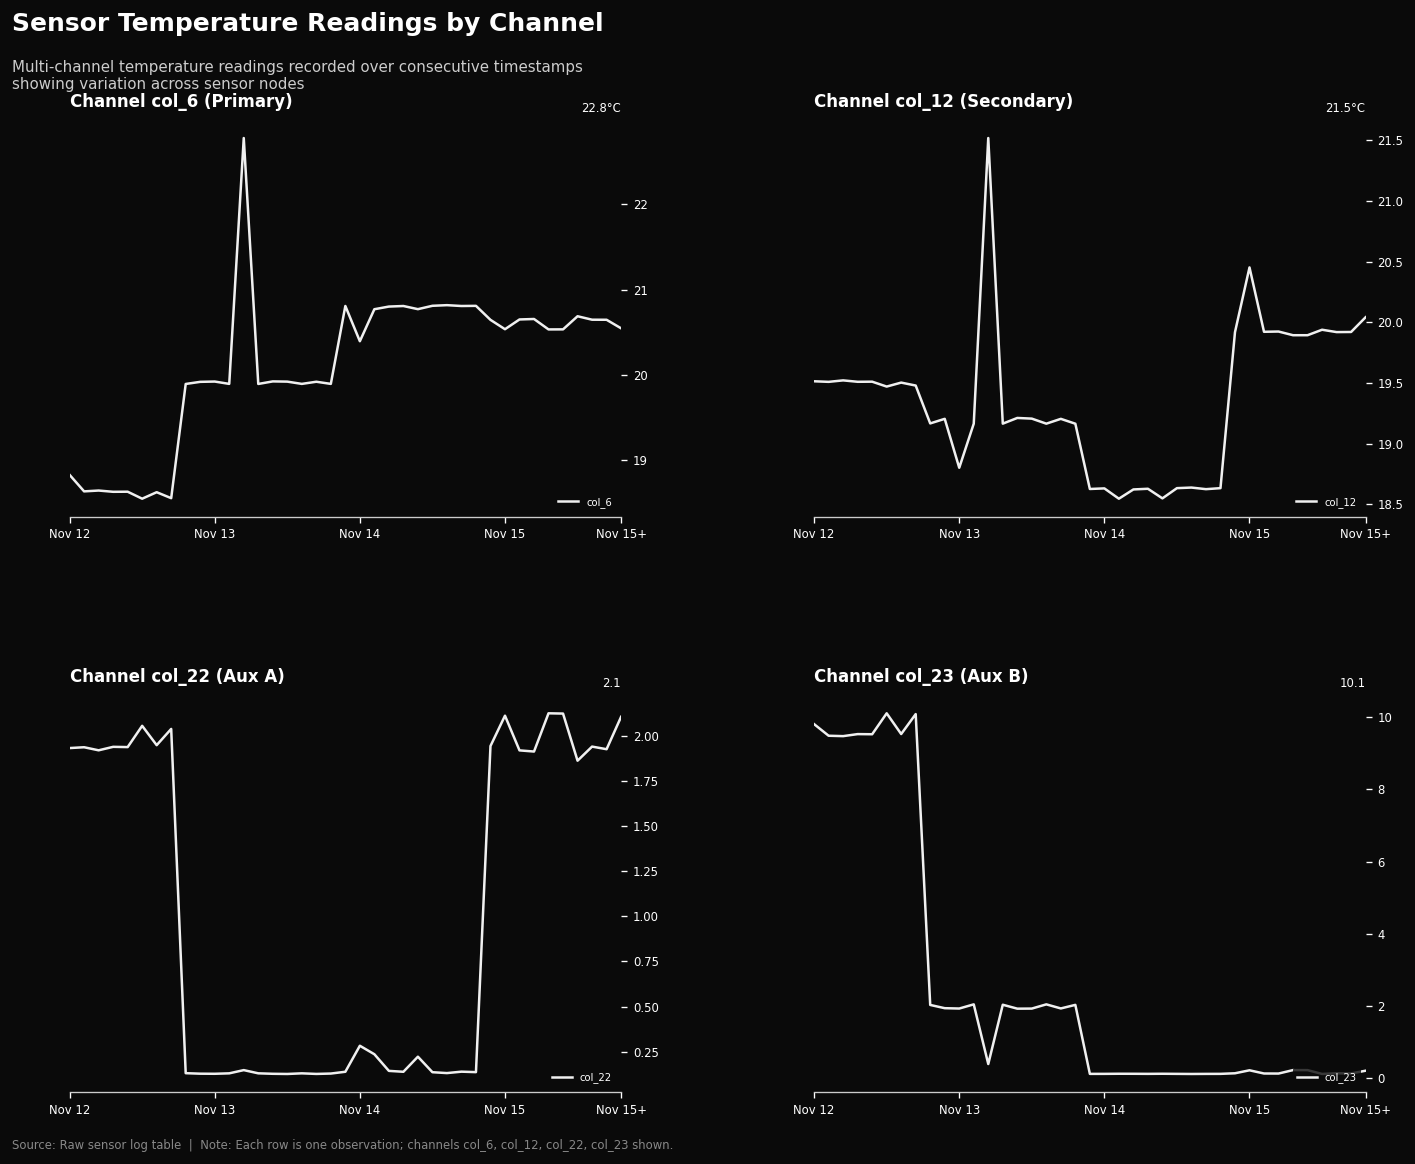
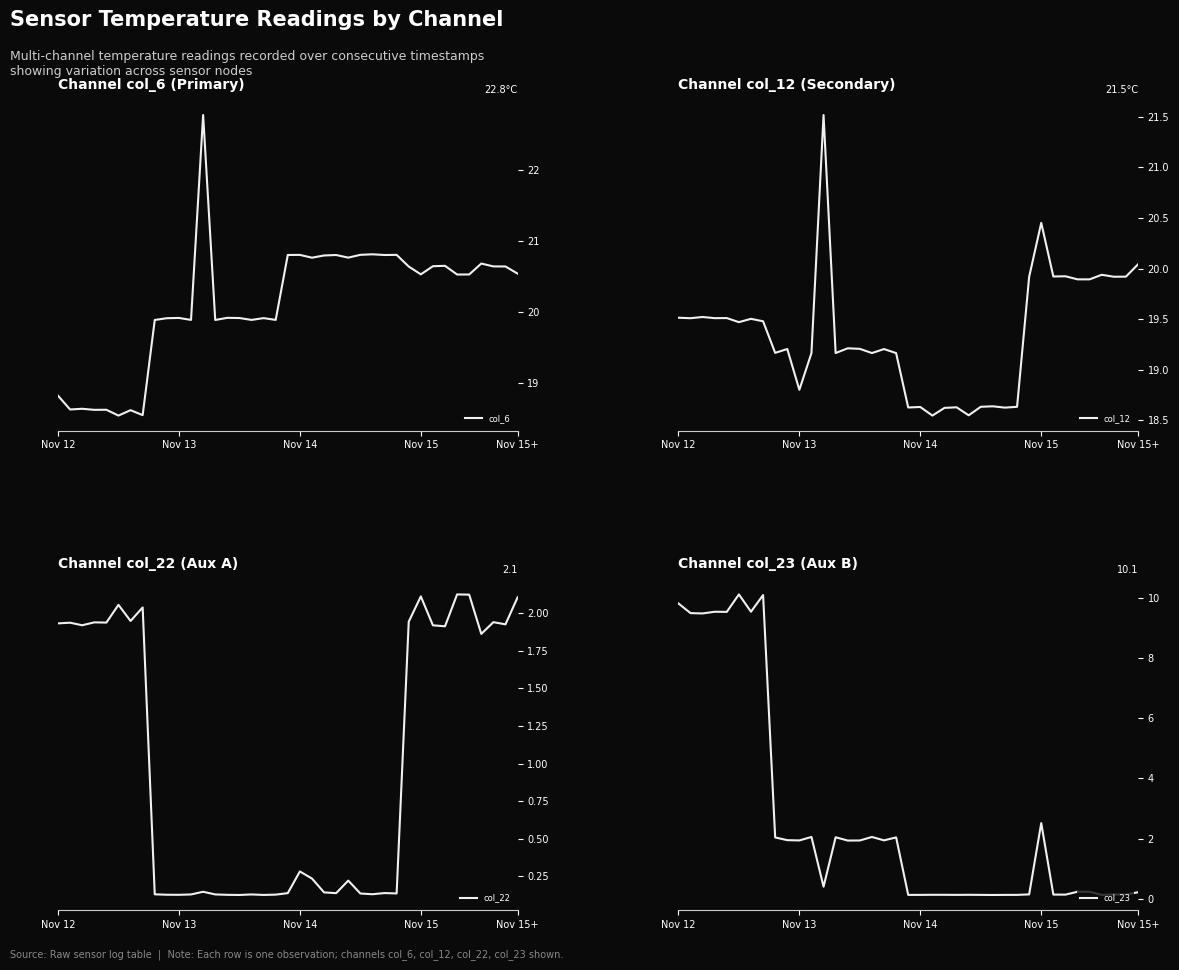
  {
    "Channel col_6 (Primary)": {
      "Nov 12": 18.8,
      "Nov 13": 19.9,
-     "Nov 14": 20.4,
+     "Nov 14": 20.8,
      "Nov 15": 20.5,
      "Nov 15+": 20.5
    },
    "Channel col_12 (Secondary)": {
      "Nov 12": 19.51,
      "Nov 13": 18.80,
      "Nov 14": 18.63,
      "Nov 15": 20.45,
      "Nov 15+": 20.04
    },
    "Channel col_22 (Aux A)": {
      "Nov 15+": 2.1
    },
    "Channel col_23 (Aux B)": {
      "Nov 12": 9.8,
      "Nov 13": 1.9,
      "Nov 14": 0.1,
-     "Nov 15": 0.2,
+     "Nov 15": 2.5,
      "Nov 15+": 0.2
    }
  }
